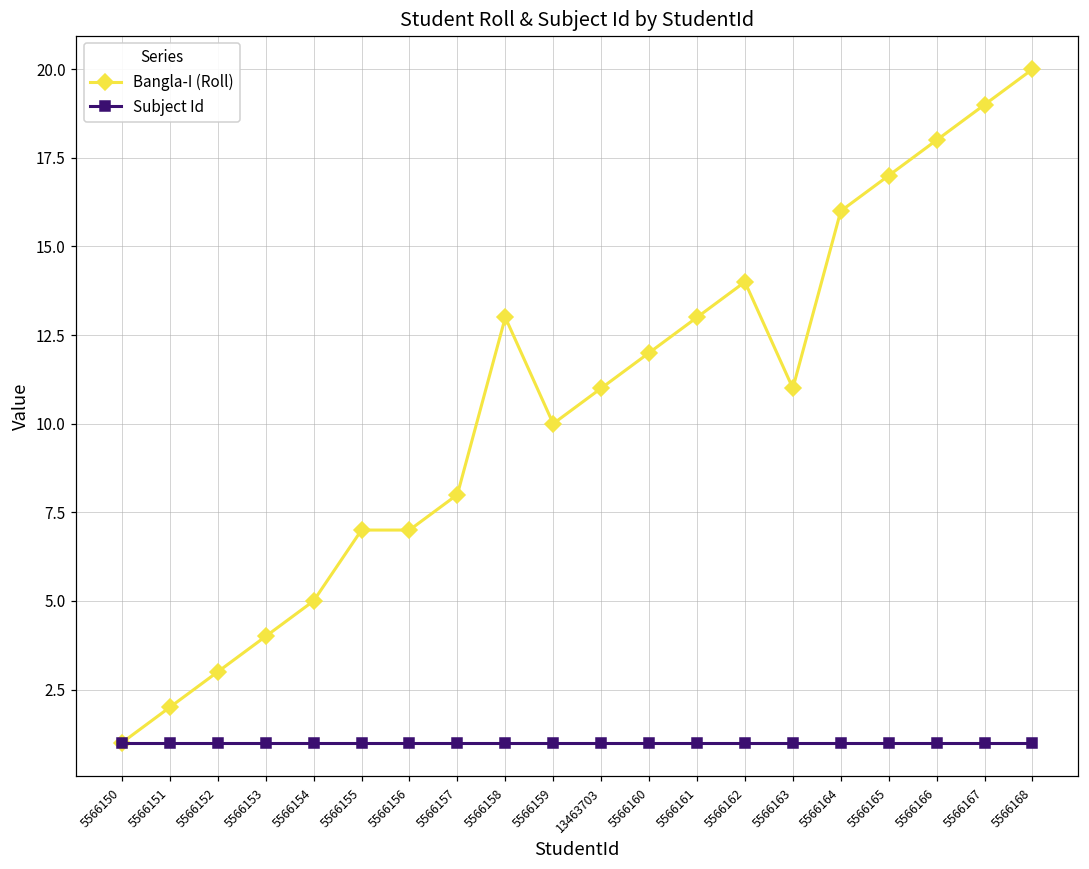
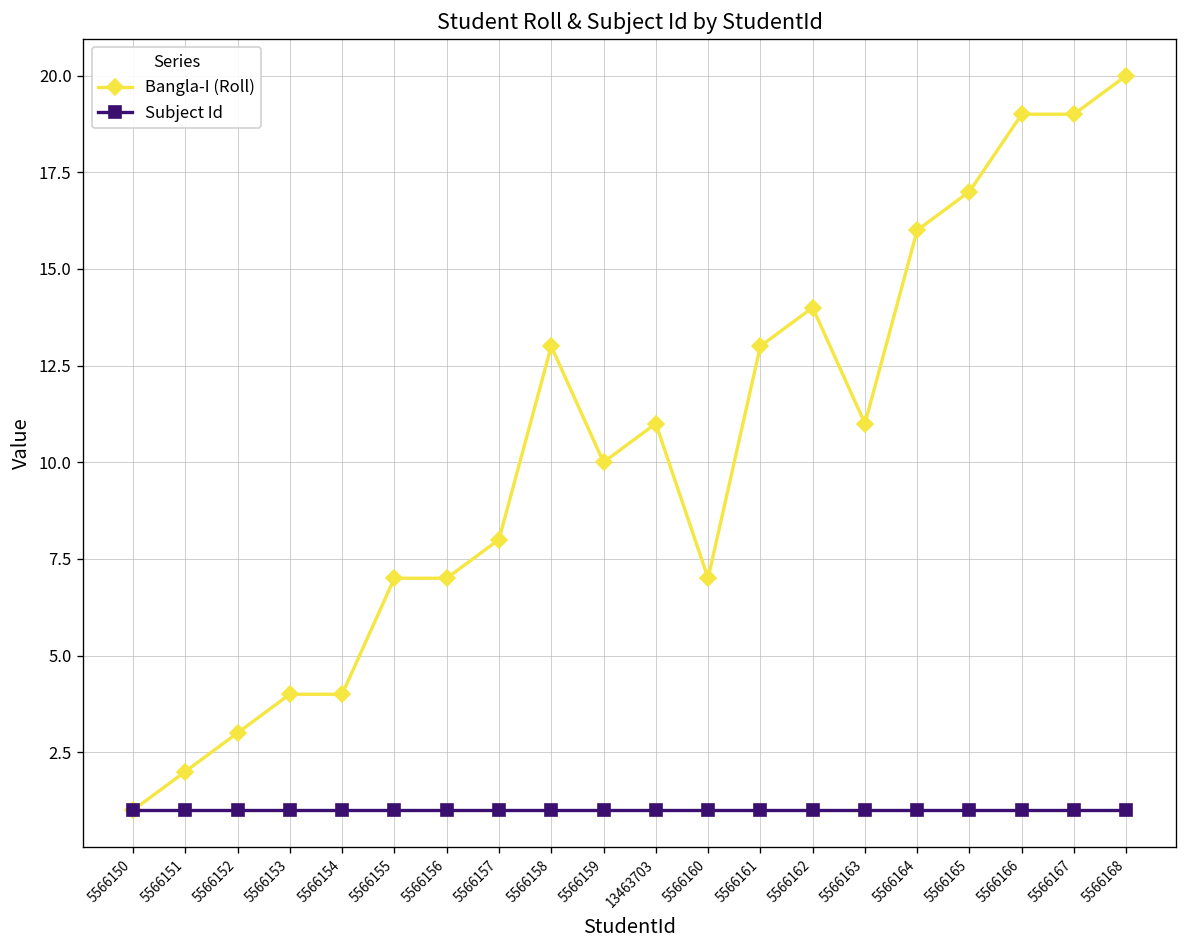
  {
    "Bangla-I (Roll)": {
      "5566151": 2,
      "5566152": 3,
      "5566153": 4,
-     "5566154": 5,
+     "5566154": 4,
      "5566155": 7,
      "5566156": 7,
      "5566157": 8,
      "5566158": 13,
      "5566159": 10,
      "13463703": 11,
-     "5566160": 12,
+     "5566160": 7,
      "5566161": 13,
      "5566162": 14,
      "5566163": 11,
      "5566164": 16,
      "5566165": 17,
-     "5566166": 18,
+     "5566166": 19,
      "5566167": 19,
      "5566168": 20
    },
    "Subject Id": {
      "5566151": 1,
      "5566152": 1,
      "5566153": 1,
      "5566154": 1,
      "5566155": 1,
      "5566156": 1,
      "5566157": 1,
      "5566158": 1,
      "5566159": 1,
      "13463703": 1,
      "5566160": 1,
      "5566161": 1,
      "5566162": 1,
      "5566163": 1,
      "5566164": 1,
      "5566165": 1,
      "5566166": 1,
      "5566167": 1,
      "5566168": 1
    }
  }
